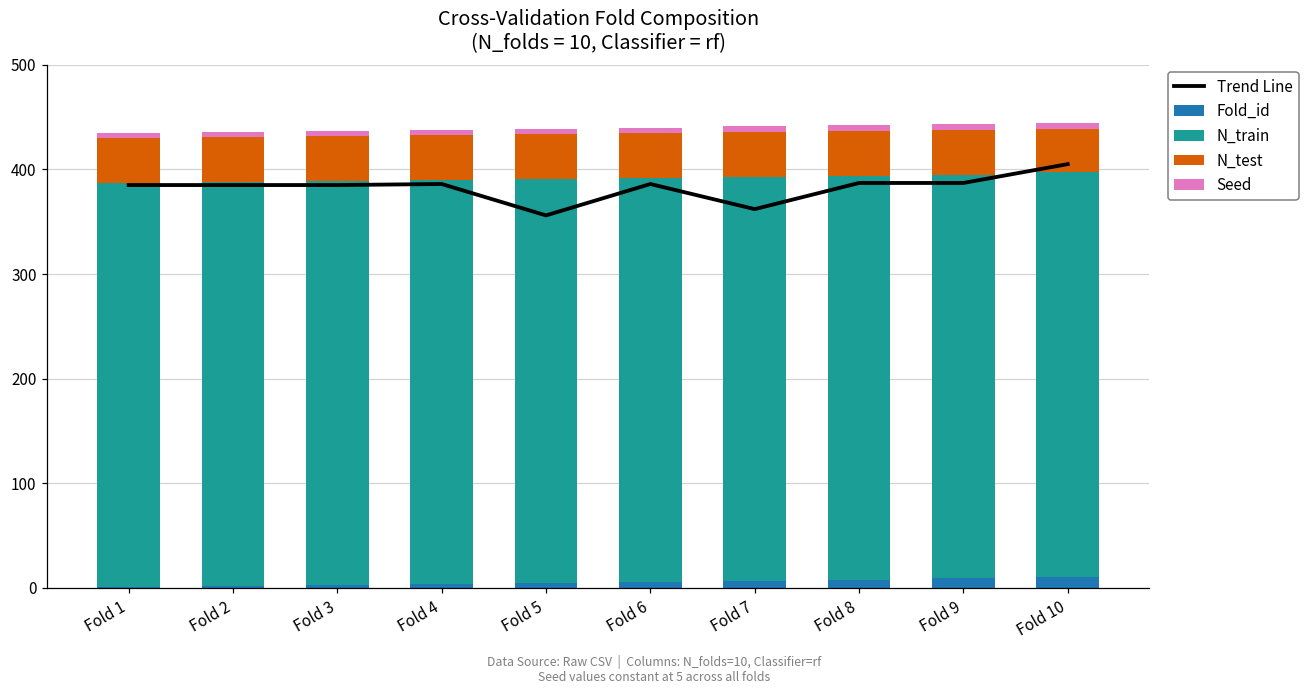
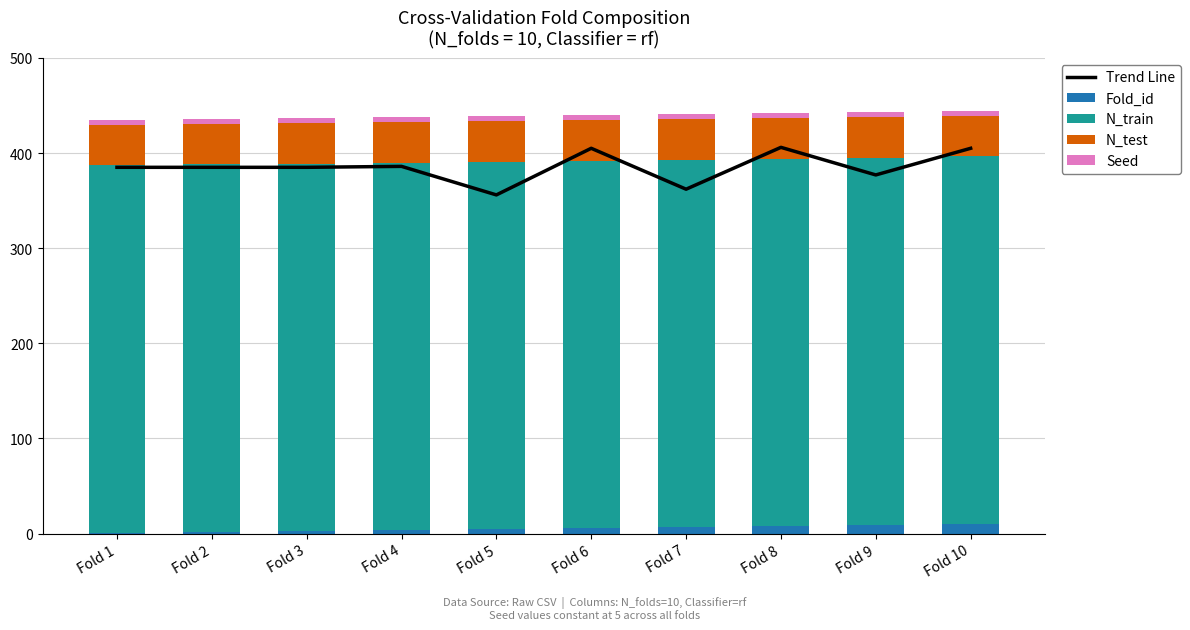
  {
    "Trend Line": {
      "Fold 1": 390,
      "Fold 2": 390,
      "Fold 3": 390,
      "Fold 4": 390,
      "Fold 5": 360,
-     "Fold 6": 390,
+     "Fold 6": 410,
      "Fold 7": 360,
-     "Fold 8": 390,
-     "Fold 9": 390,
+     "Fold 8": 410,
+     "Fold 9": 380,
      "Fold 10": 410
    },
    "N_test": {
      "Fold 1": 40,
      "Fold 2": 40,
      "Fold 3": 40,
      "Fold 4": 40,
      "Fold 5": 40,
      "Fold 6": 40,
      "Fold 7": 40,
      "Fold 8": 40,
      "Fold 9": 40,
      "Fold 10": 40
    },
    "Seed": {
      "Fold 1": 10,
      "Fold 2": 10,
      "Fold 3": 10,
      "Fold 4": 10,
      "Fold 5": 10,
      "Fold 6": 10,
      "Fold 7": 10,
      "Fold 8": 10,
      "Fold 9": 10,
      "Fold 10": 10
    }
  }
